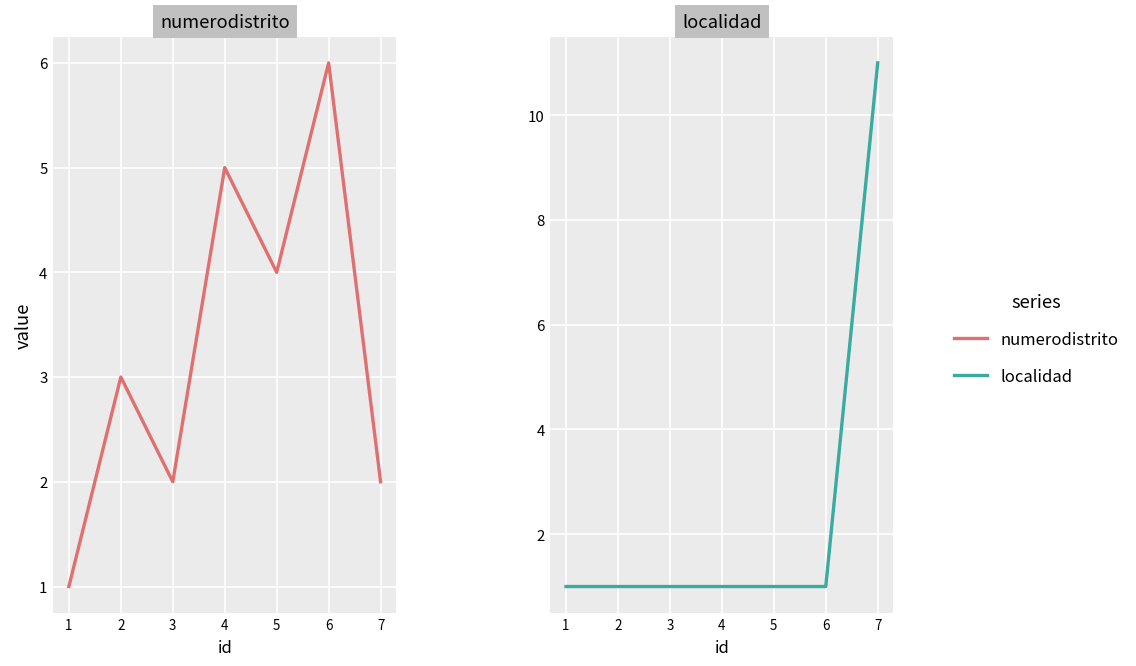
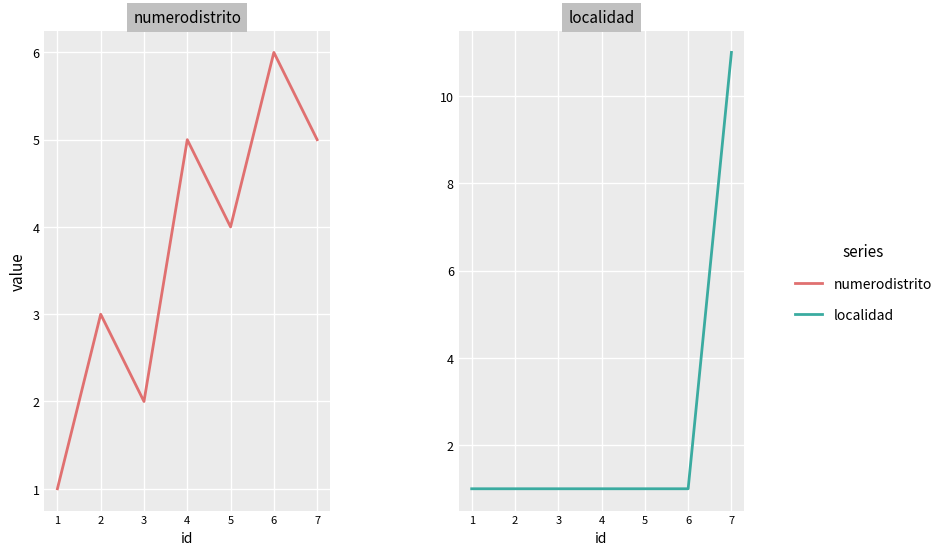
  {
    "numerodistrito": {
      "1": 1,
      "2": 3,
      "3": 2,
      "4": 5,
      "5": 4,
      "6": 6,
-     "7": 2
+     "7": 5
    },
    "localidad": {
      "1": 1.0,
      "2": 1.0,
      "3": 1.0,
      "4": 1.0,
      "5": 1.0,
      "6": 1.0,
      "7": 11.0
    }
  }
